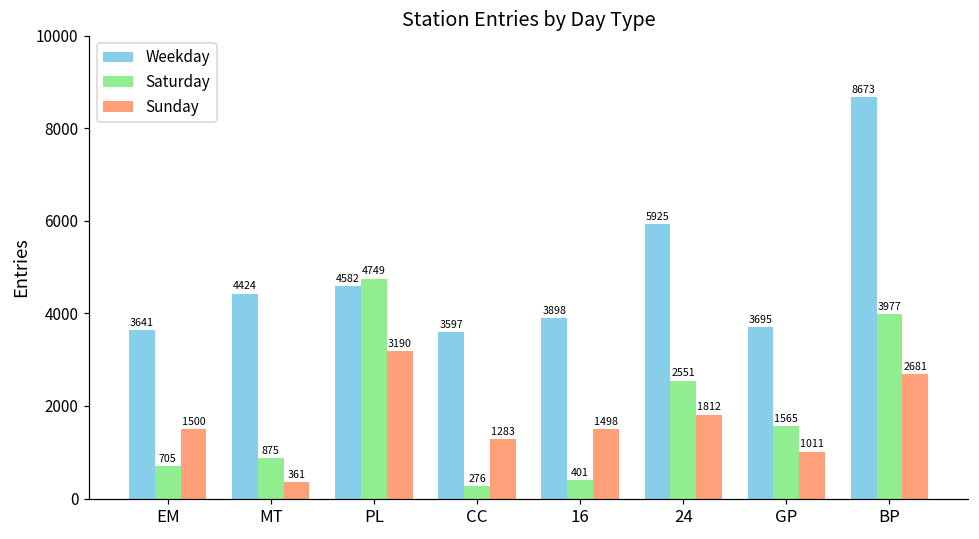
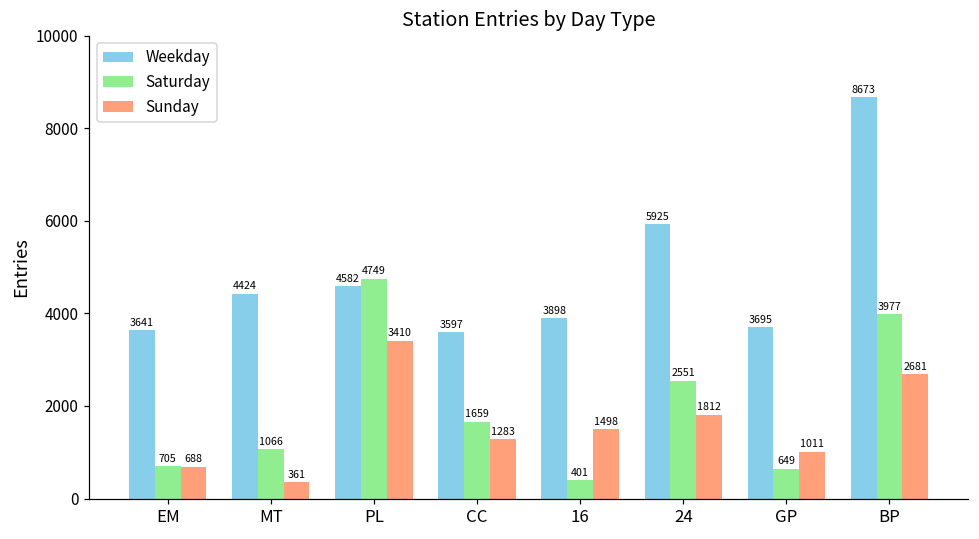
  {
    "Weekday": {
      "EM": 3641,
      "MT": 4424,
      "PL": 4582,
      "CC": 3597,
      "16": 3898,
      "24": 5925,
      "GP": 3695,
      "BP": 8673
    },
    "Saturday": {
      "EM": 705,
-     "MT": 875,
+     "MT": 1066,
      "PL": 4749,
-     "CC": 276,
+     "CC": 1659,
      "16": 401,
      "24": 2551,
-     "GP": 1565,
+     "GP": 649,
      "BP": 3977
    },
    "Sunday": {
-     "EM": 1500,
+     "EM": 688,
      "MT": 361,
-     "PL": 3190,
+     "PL": 3410,
      "CC": 1283,
      "16": 1498,
      "24": 1812,
      "GP": 1011,
      "BP": 2681
    }
  }
